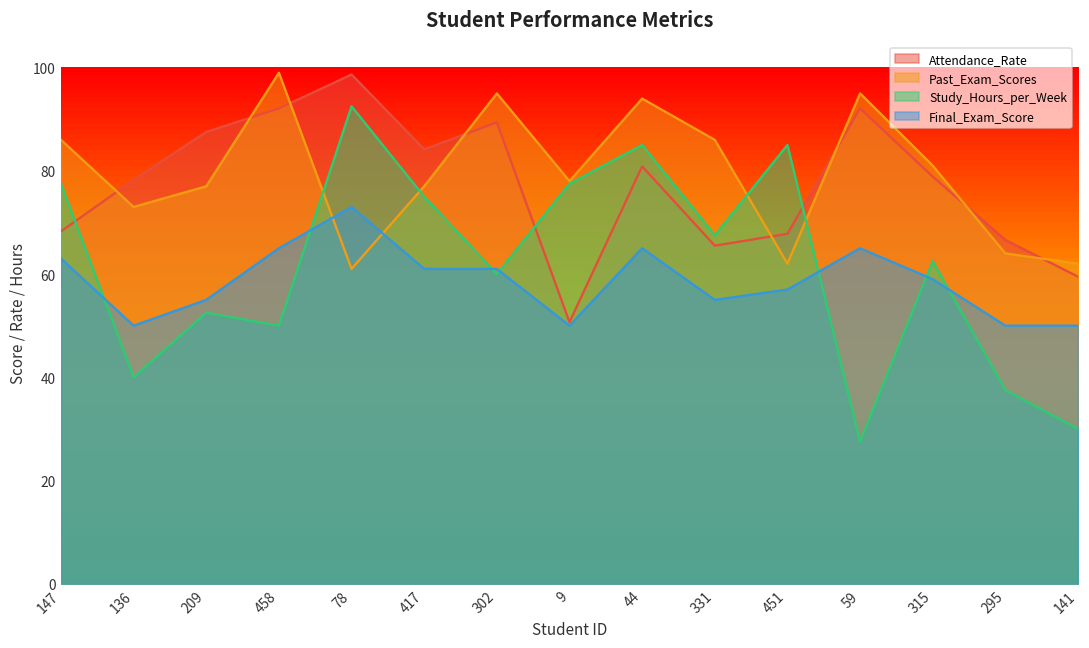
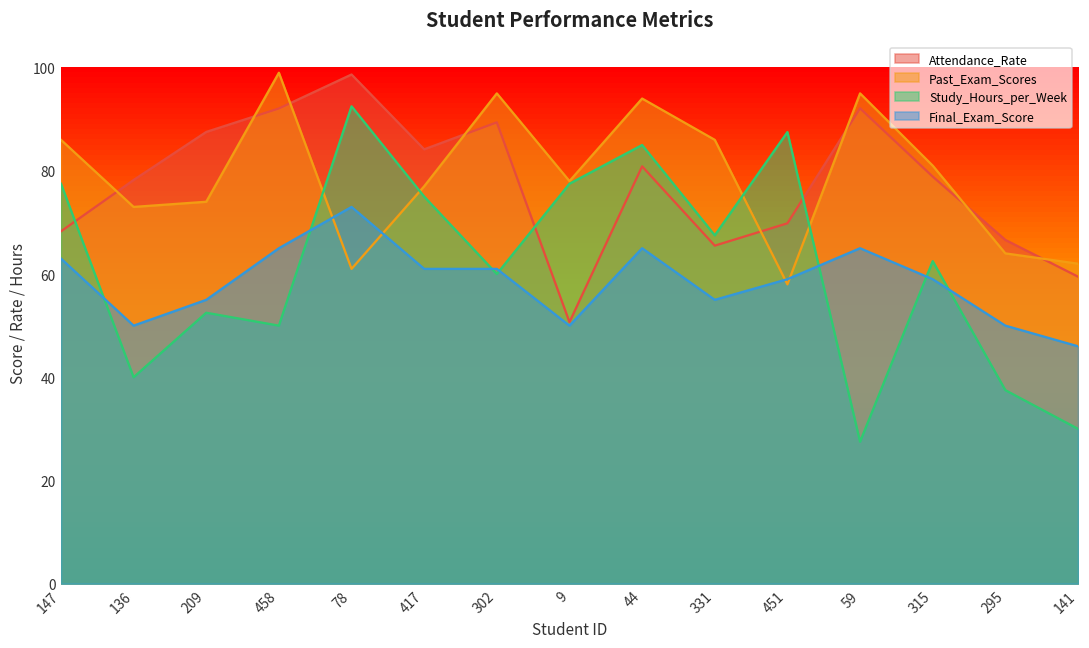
  {
    "Attendance_Rate": {
      "147": 68,
      "136": 78,
      "209": 88,
      "458": 92,
      "78": 99,
      "417": 84,
      "302": 89,
      "9": 51,
      "44": 81,
      "331": 66,
-     "451": 68,
+     "451": 70,
      "59": 92,
      "315": 79,
      "295": 67,
      "141": 59
    },
    "Past_Exam_Scores": {
      "147": 86,
      "136": 73,
-     "209": 77,
+     "209": 74,
      "458": 99,
      "78": 61,
      "417": 77,
      "302": 95,
      "44": 94,
      "331": 86,
-     "451": 62,
+     "451": 58,
      "59": 95,
      "315": 81,
      "295": 64,
      "141": 62
    },
    "Study_Hours_per_Week": {
      "147": 78,
      "136": 40,
      "209": 53,
      "458": 50,
      "78": 93,
      "417": 75,
      "302": 60,
      "44": 85,
      "331": 68,
-     "451": 85,
+     "451": 88,
      "59": 28,
      "315": 63,
      "295": 38,
      "141": 30
    },
    "Final_Exam_Score": {
      "147": 63,
      "136": 50,
      "209": 55,
      "458": 65,
      "78": 73,
      "417": 61,
      "302": 61,
      "9": 50,
      "44": 65,
      "331": 55,
-     "451": 57,
+     "451": 59,
      "59": 65,
      "315": 59,
      "295": 50,
-     "141": 50
+     "141": 46
    }
  }
